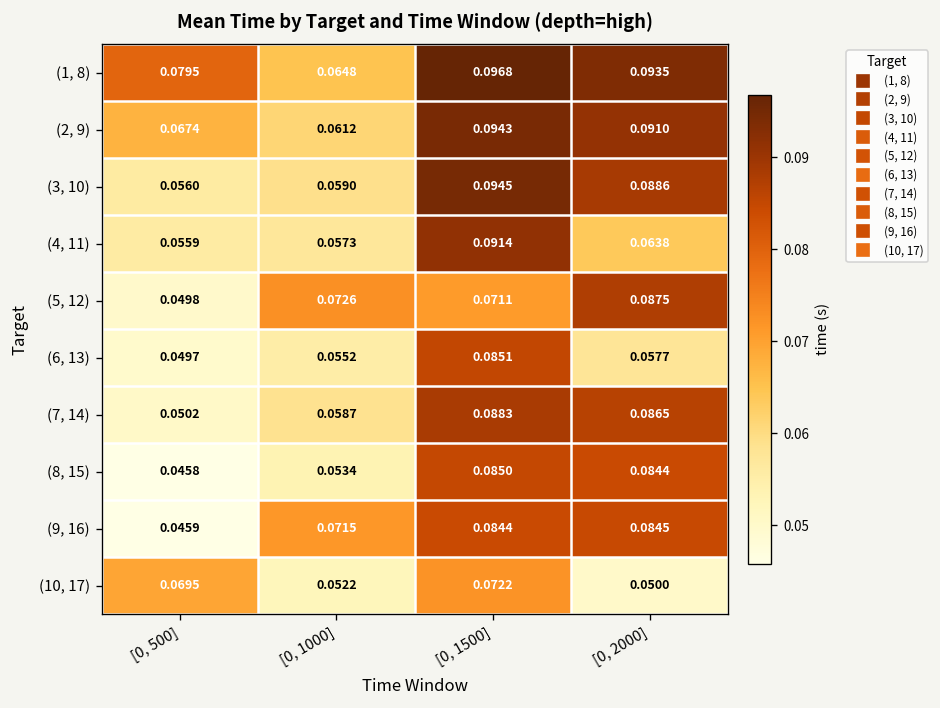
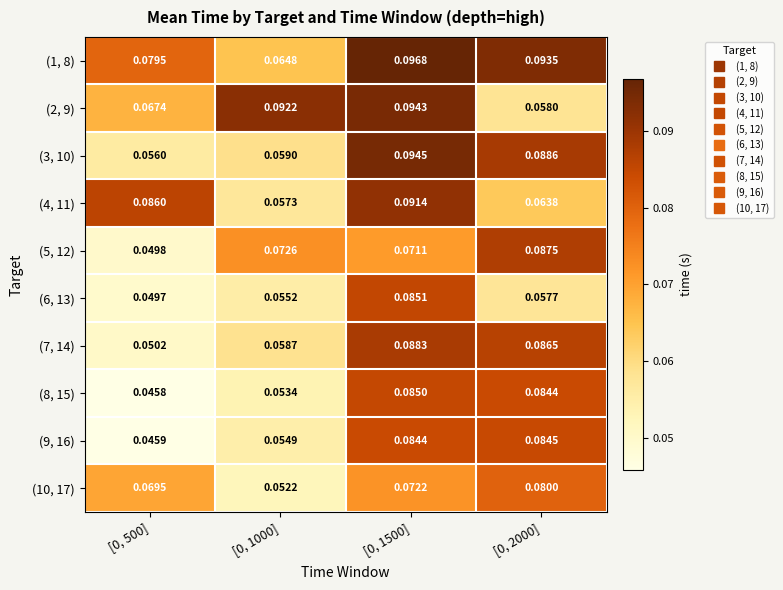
  {
    "(1, 8)": {
      "[0, 500]": 0.0795,
      "[0, 1000]": 0.0648,
      "[0, 1500]": 0.0968,
      "[0, 2000]": 0.0935
    },
    "(2, 9)": {
      "[0, 500]": 0.0674,
-     "[0, 1000]": 0.0612,
+     "[0, 1000]": 0.0922,
      "[0, 1500]": 0.0943,
-     "[0, 2000]": 0.0910
+     "[0, 2000]": 0.0580
    },
    "(3, 10)": {
      "[0, 500]": 0.0560,
      "[0, 1000]": 0.0590,
      "[0, 1500]": 0.0945,
      "[0, 2000]": 0.0886
    },
    "(4, 11)": {
-     "[0, 500]": 0.0559,
+     "[0, 500]": 0.0860,
      "[0, 1000]": 0.0573,
      "[0, 1500]": 0.0914,
      "[0, 2000]": 0.0638
    },
    "(5, 12)": {
      "[0, 500]": 0.0498,
      "[0, 1000]": 0.0726,
      "[0, 1500]": 0.0711,
      "[0, 2000]": 0.0875
    },
    "(6, 13)": {
      "[0, 500]": 0.0497,
      "[0, 1000]": 0.0552,
      "[0, 1500]": 0.0851,
      "[0, 2000]": 0.0577
    },
    "(7, 14)": {
      "[0, 500]": 0.0502,
      "[0, 1000]": 0.0587,
      "[0, 1500]": 0.0883,
      "[0, 2000]": 0.0865
    },
    "(8, 15)": {
      "[0, 500]": 0.0458,
      "[0, 1000]": 0.0534,
      "[0, 1500]": 0.0850,
      "[0, 2000]": 0.0844
    },
    "(9, 16)": {
      "[0, 500]": 0.0459,
-     "[0, 1000]": 0.0715,
+     "[0, 1000]": 0.0549,
      "[0, 1500]": 0.0844,
      "[0, 2000]": 0.0845
    },
    "(10, 17)": {
      "[0, 500]": 0.0695,
      "[0, 1000]": 0.0522,
      "[0, 1500]": 0.0722,
-     "[0, 2000]": 0.0500
+     "[0, 2000]": 0.0800
    }
  }
